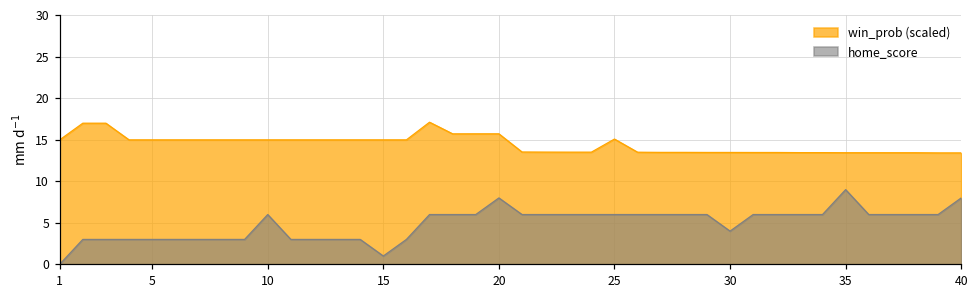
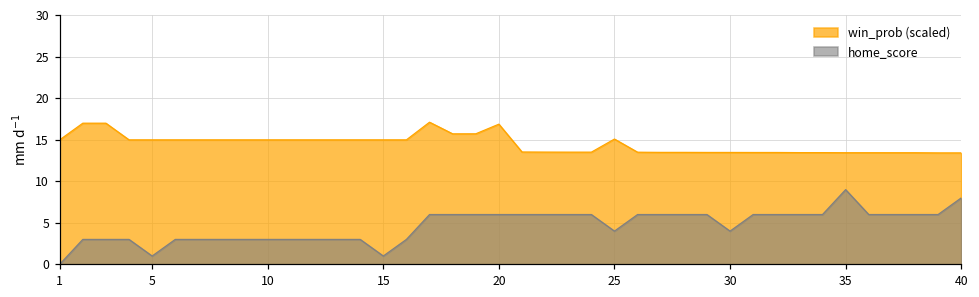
  {
    "win_prob (scaled)": {
      "1": 15,
      "5": 15,
      "10": 15,
      "15": 15,
-     "20": 16,
+     "20": 17,
      "25": 15,
      "30": 13,
      "35": 13,
      "40": 13
    },
    "home_score": {
      "1": 0,
-     "5": 3,
-     "10": 6,
+     "5": 1,
+     "10": 3,
      "15": 1,
-     "20": 8,
-     "25": 6,
+     "20": 6,
+     "25": 4,
      "30": 4,
      "35": 9,
      "40": 8
    }
  }
